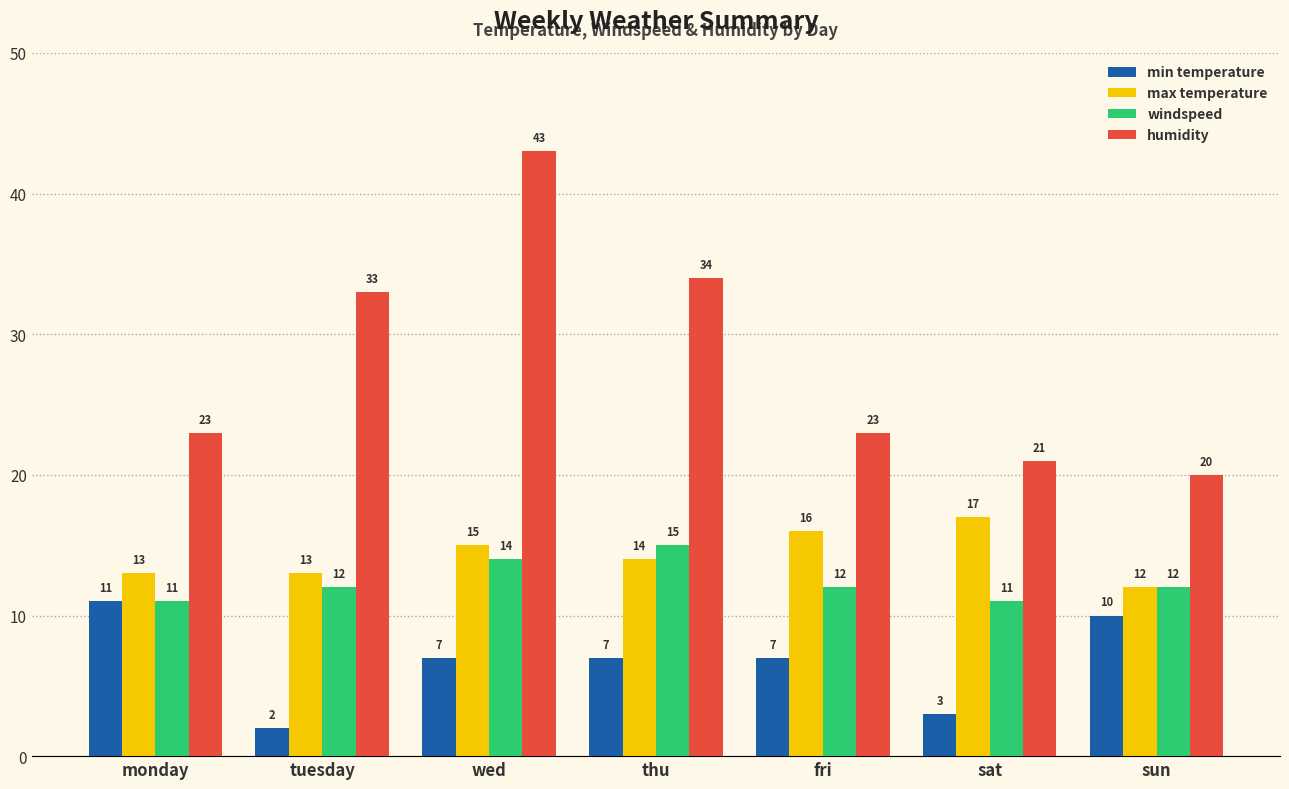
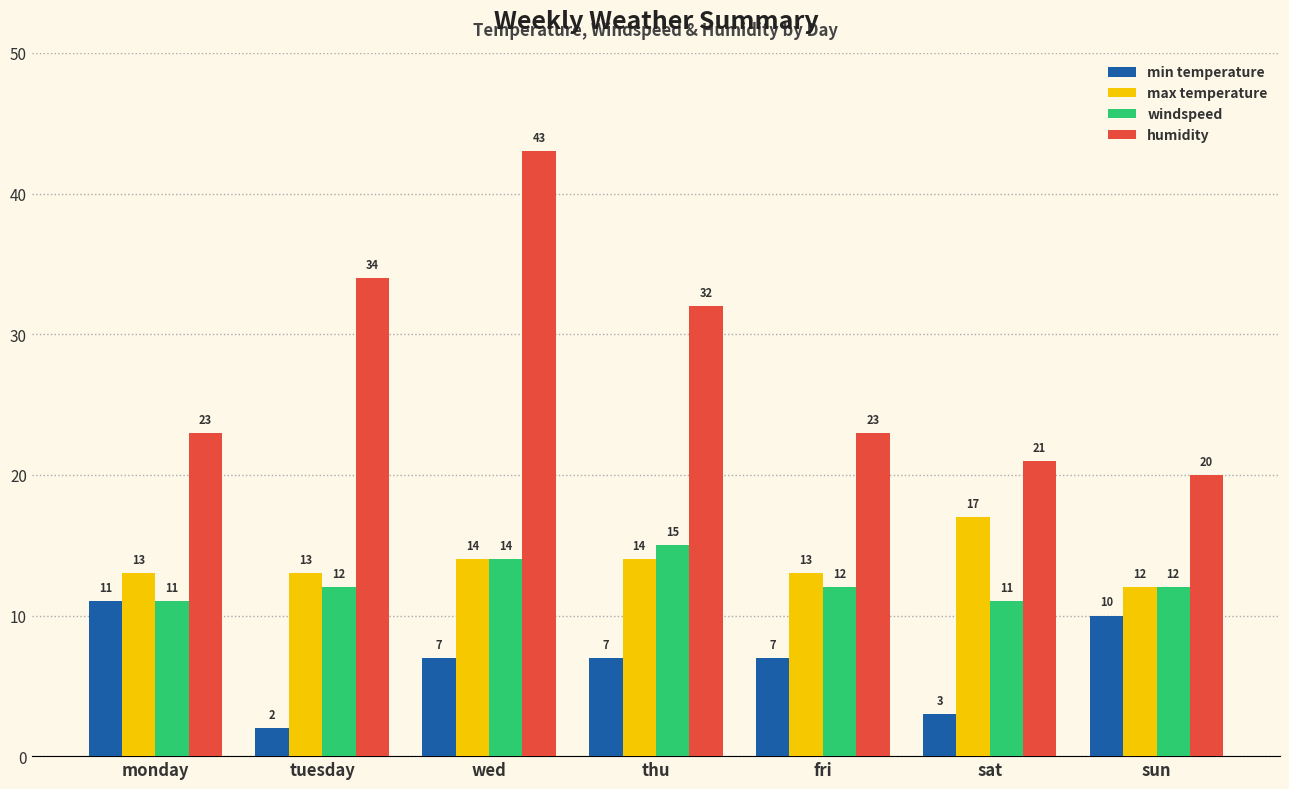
  {
    "min temperature": {
      "monday": 11,
      "tuesday": 2,
      "wed": 7,
      "thu": 7,
      "fri": 7,
      "sat": 3,
      "sun": 10
    },
    "max temperature": {
      "monday": 13,
      "tuesday": 13,
-     "wed": 15,
+     "wed": 14,
      "thu": 14,
-     "fri": 16,
+     "fri": 13,
      "sat": 17,
      "sun": 12
    },
    "windspeed": {
      "monday": 11,
      "tuesday": 12,
      "wed": 14,
      "thu": 15,
      "fri": 12,
      "sat": 11,
      "sun": 12
    },
    "humidity": {
      "monday": 23,
-     "tuesday": 33,
+     "tuesday": 34,
      "wed": 43,
-     "thu": 34,
+     "thu": 32,
      "fri": 23,
      "sat": 21,
      "sun": 20
    }
  }
